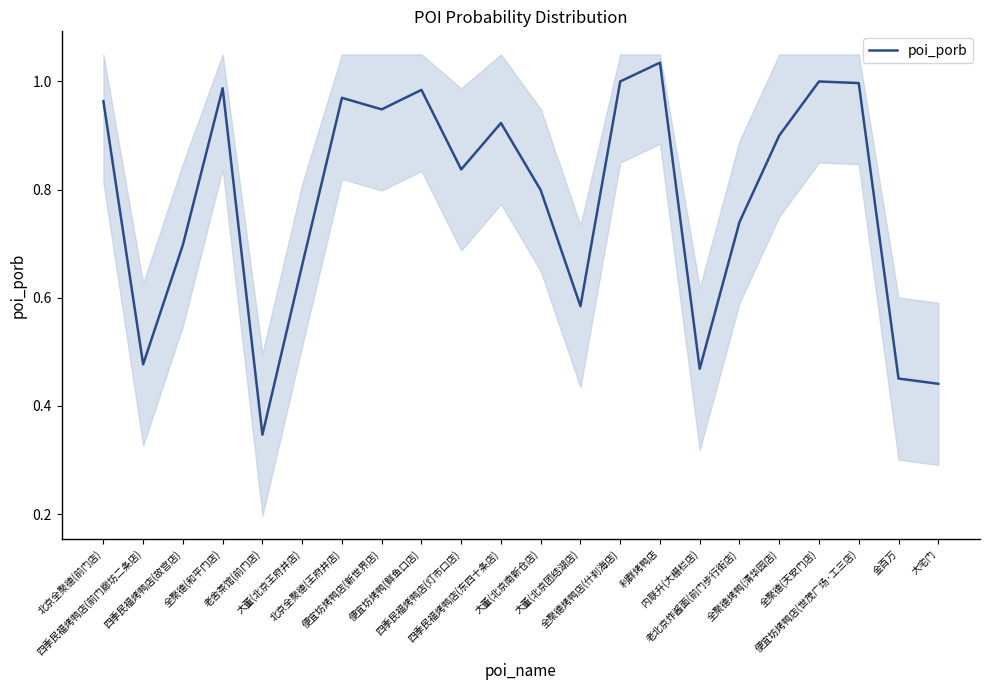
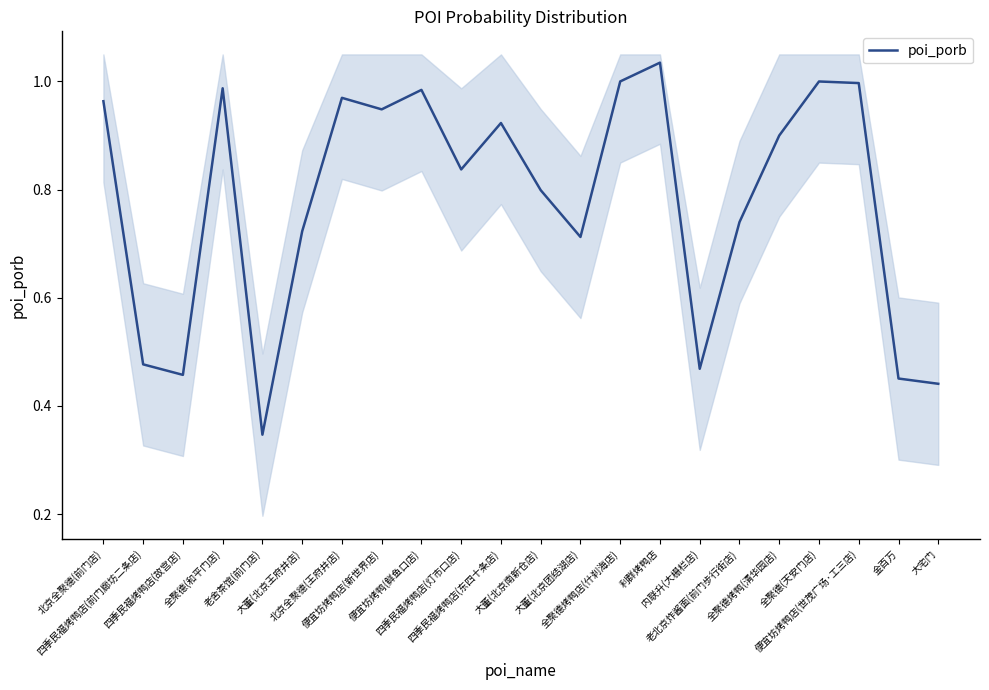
  {
    "poi_porb": {
      "北京全聚德(前门店)": 0.96,
      "四季民福烤鸭店(前门廊坊二条店)": 0.48,
-     "四季民福烤鸭店(故宫店)": 0.70,
+     "四季民福烤鸭店(故宫店)": 0.46,
      "全聚德(和平门店)": 0.99,
      "老舍茶馆(前门店)": 0.35,
-     "大董(北京王府井店)": 0.66,
+     "大董(北京王府井店)": 0.72,
      "北京全聚德(王府井店)": 0.97,
      "便宜坊烤鸭店(新世界店)": 0.95,
      "便宜坊烤鸭(鲜鱼口店)": 0.98,
      "四季民福烤鸭店(灯市口店)": 0.84,
      "四季民福烤鸭店(东四十条店)": 0.92,
      "大董(北京南新仓店)": 0.80,
-     "大董(北京团结湖店)": 0.58,
+     "大董(北京团结湖店)": 0.71,
      "全聚德烤鸭店(什刹海店)": 1.00,
      "利群烤鸭店": 1.03,
      "内联升(大栅栏店)": 0.47,
      "老北京炸酱面(前门步行街店)": 0.74,
      "全聚德烤鸭(清华园店)": 0.90,
      "全聚德(天安门店)": 1.00,
      "便宜坊烤鸭店(世茂广场·工三店)": 1.00,
      "金百万": 0.45,
      "大宅门": 0.44
    }
  }
